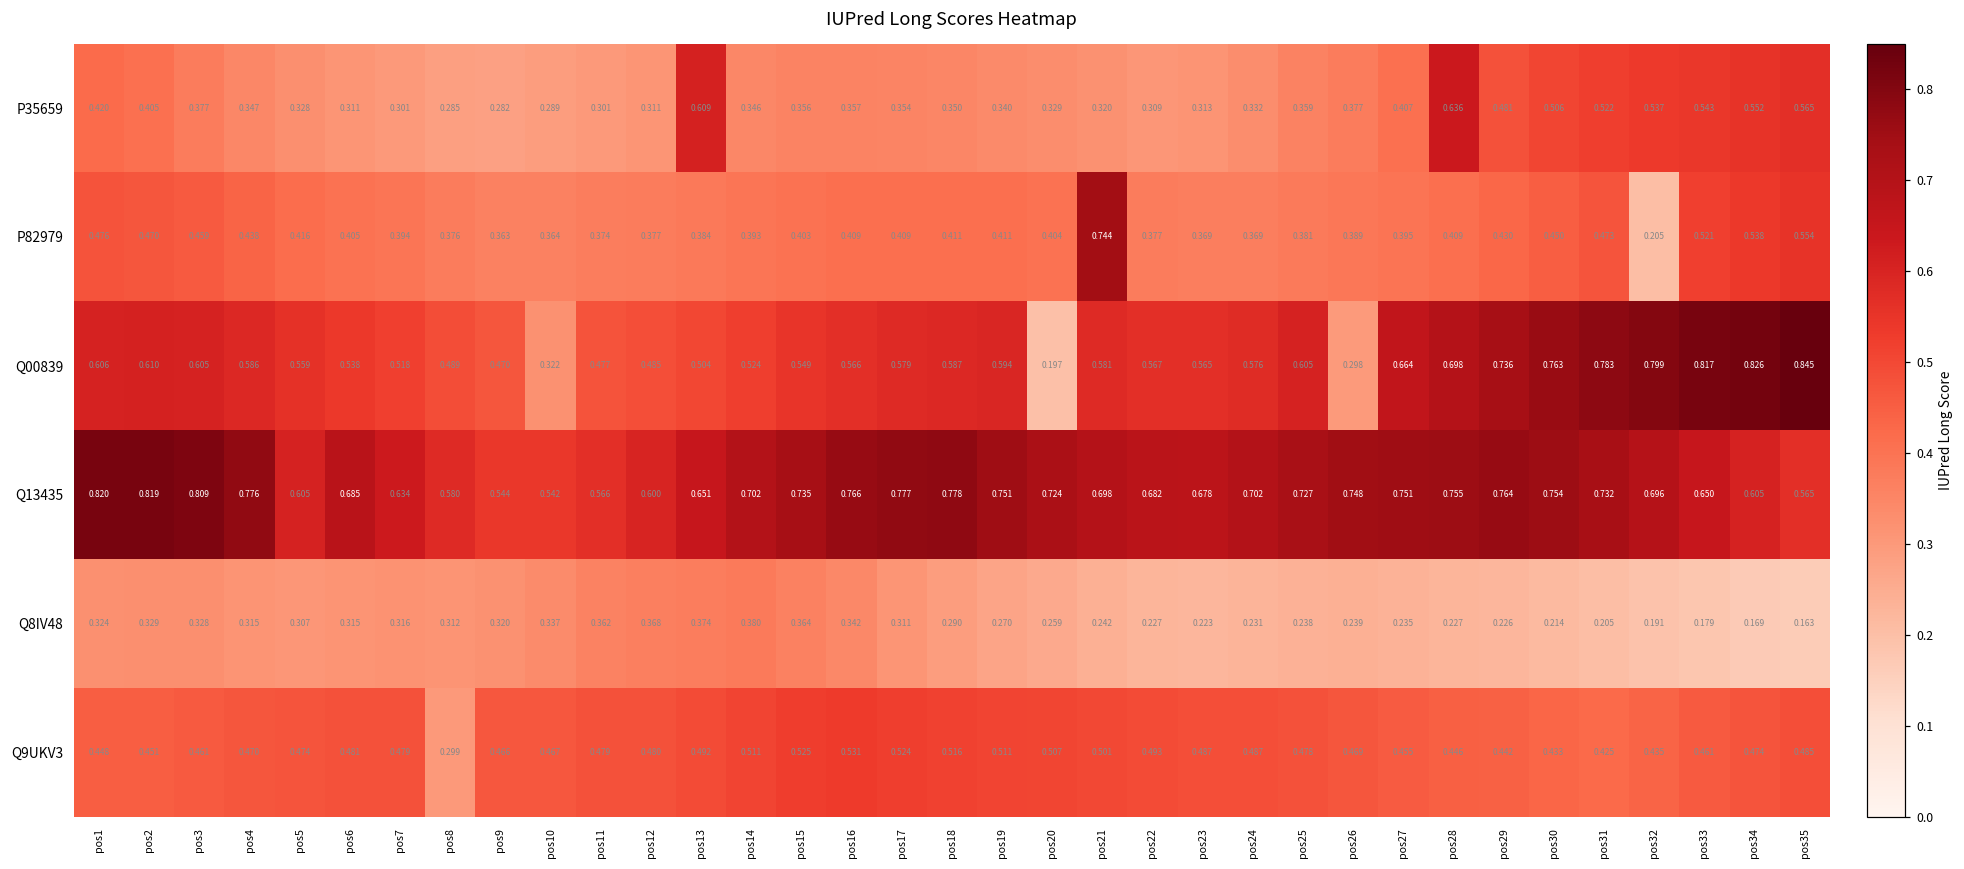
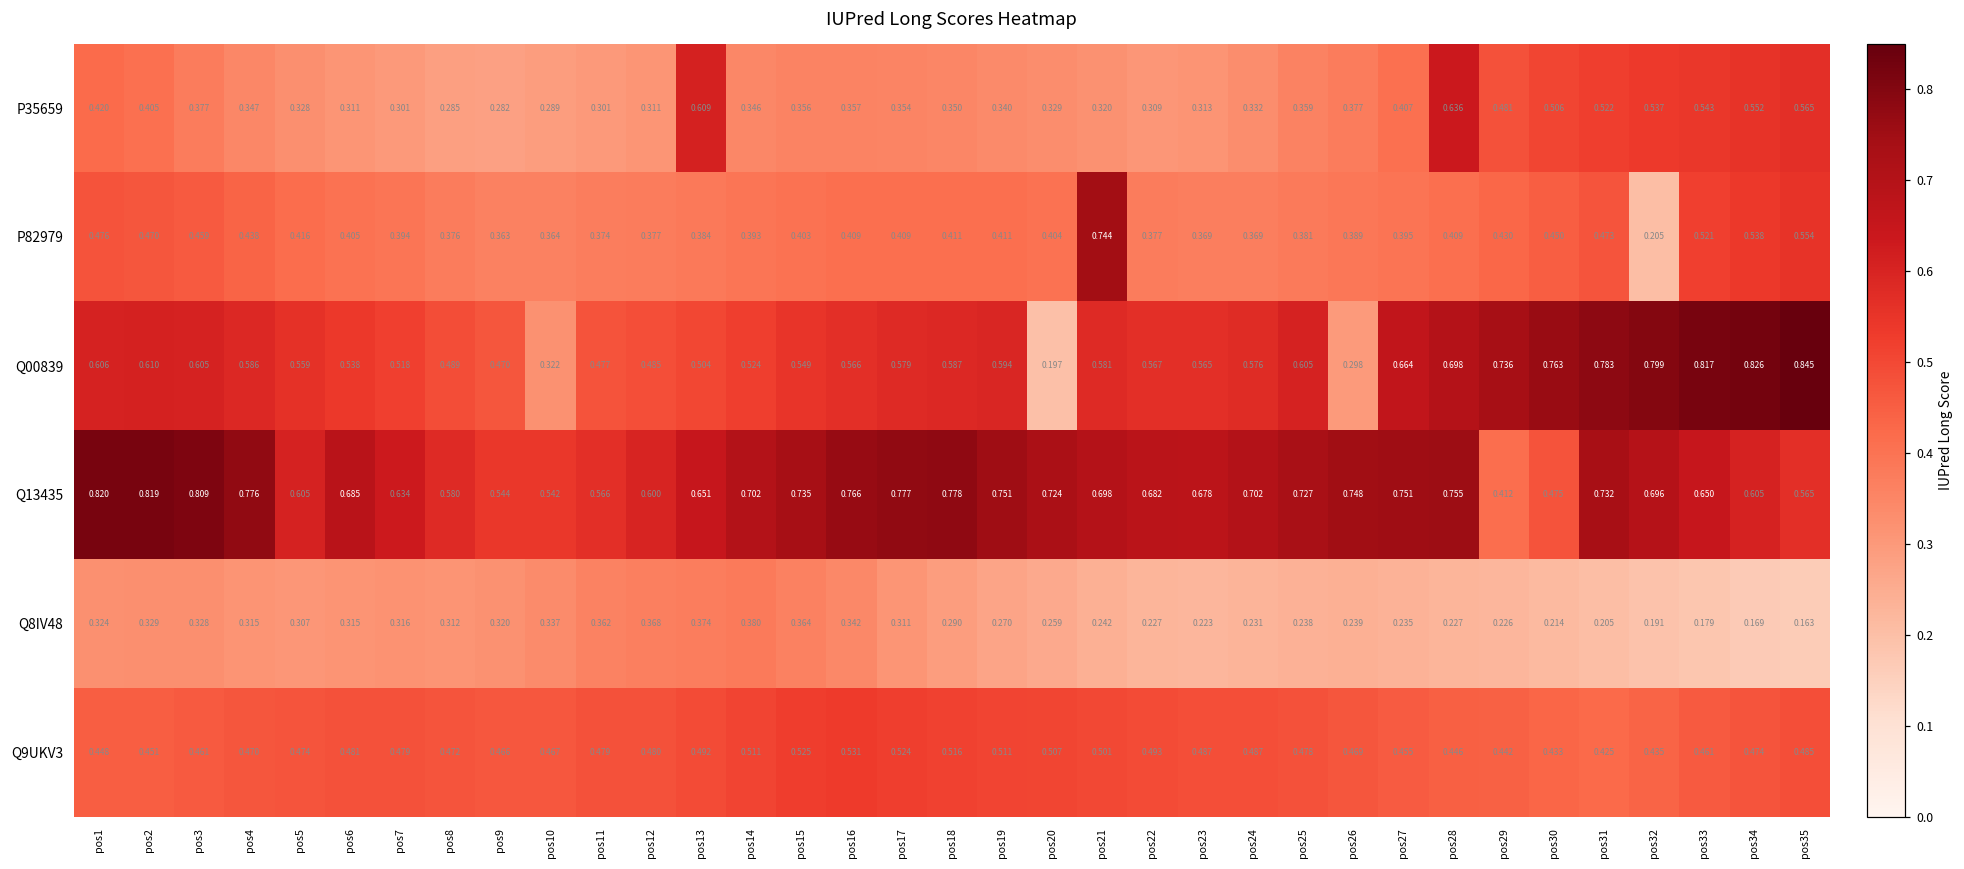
  {
    "Q13435": {
      "pos1": 0.820,
      "pos2": 0.819,
      "pos3": 0.809,
      "pos4": 0.776,
      "pos5": 0.605,
      "pos6": 0.685,
      "pos7": 0.634,
      "pos8": 0.580,
      "pos9": 0.544,
      "pos10": 0.542,
      "pos11": 0.566,
      "pos12": 0.600,
      "pos13": 0.651,
      "pos14": 0.702,
      "pos15": 0.735,
      "pos16": 0.766,
      "pos17": 0.777,
      "pos18": 0.778,
      "pos19": 0.751,
      "pos20": 0.724,
      "pos21": 0.698,
      "pos22": 0.682,
      "pos23": 0.678,
      "pos24": 0.702,
      "pos25": 0.727,
      "pos26": 0.748,
      "pos27": 0.751,
      "pos28": 0.755,
-     "pos29": 0.764,
-     "pos30": 0.754,
+     "pos29": 0.412,
+     "pos30": 0.475,
      "pos31": 0.732,
      "pos32": 0.696,
      "pos33": 0.650,
      "pos34": 0.605,
      "pos35": 0.565
    },
    "Q9UKV3": {
      "pos1": 0.448,
      "pos2": 0.451,
      "pos3": 0.461,
      "pos4": 0.470,
      "pos5": 0.474,
      "pos6": 0.481,
      "pos7": 0.479,
-     "pos8": 0.299,
+     "pos8": 0.472,
      "pos9": 0.466,
      "pos10": 0.467,
      "pos11": 0.479,
      "pos12": 0.480,
      "pos13": 0.492,
      "pos14": 0.511,
      "pos15": 0.525,
      "pos16": 0.531,
      "pos17": 0.524,
      "pos18": 0.516,
      "pos19": 0.511,
      "pos20": 0.507,
      "pos21": 0.501,
      "pos22": 0.493,
      "pos23": 0.487,
      "pos24": 0.487,
      "pos25": 0.478,
      "pos26": 0.469,
      "pos27": 0.455,
      "pos28": 0.446,
      "pos29": 0.442,
      "pos30": 0.433,
      "pos31": 0.425,
      "pos32": 0.435,
      "pos33": 0.461,
      "pos34": 0.474,
      "pos35": 0.485
    }
  }
